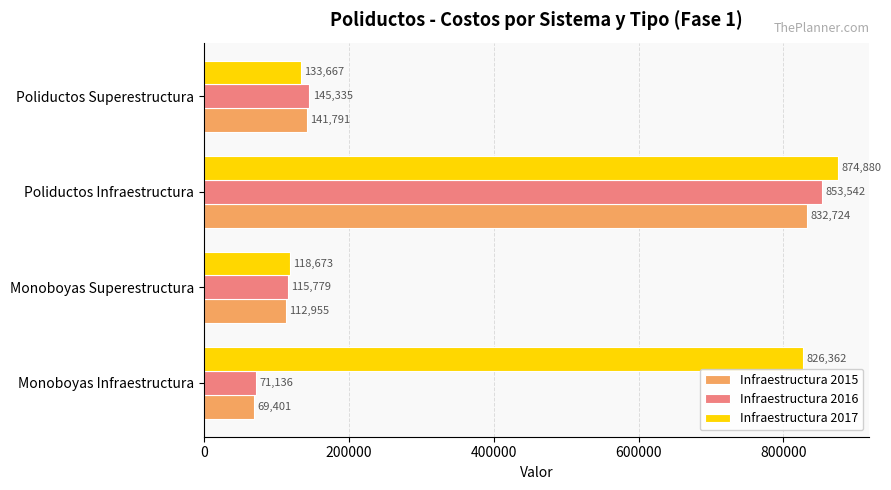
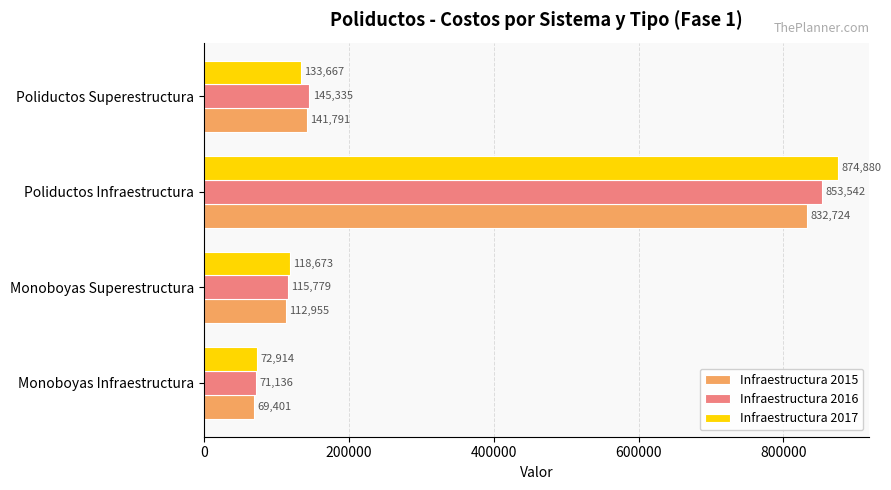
  {
    "Infraestructura 2017": {
      "Poliductos Superestructura": "133,667",
      "Poliductos Infraestructura": "874,880",
      "Monoboyas Superestructura": "118,673",
-     "Monoboyas Infraestructura": "826,362"
+     "Monoboyas Infraestructura": "72,914"
    }
  }
